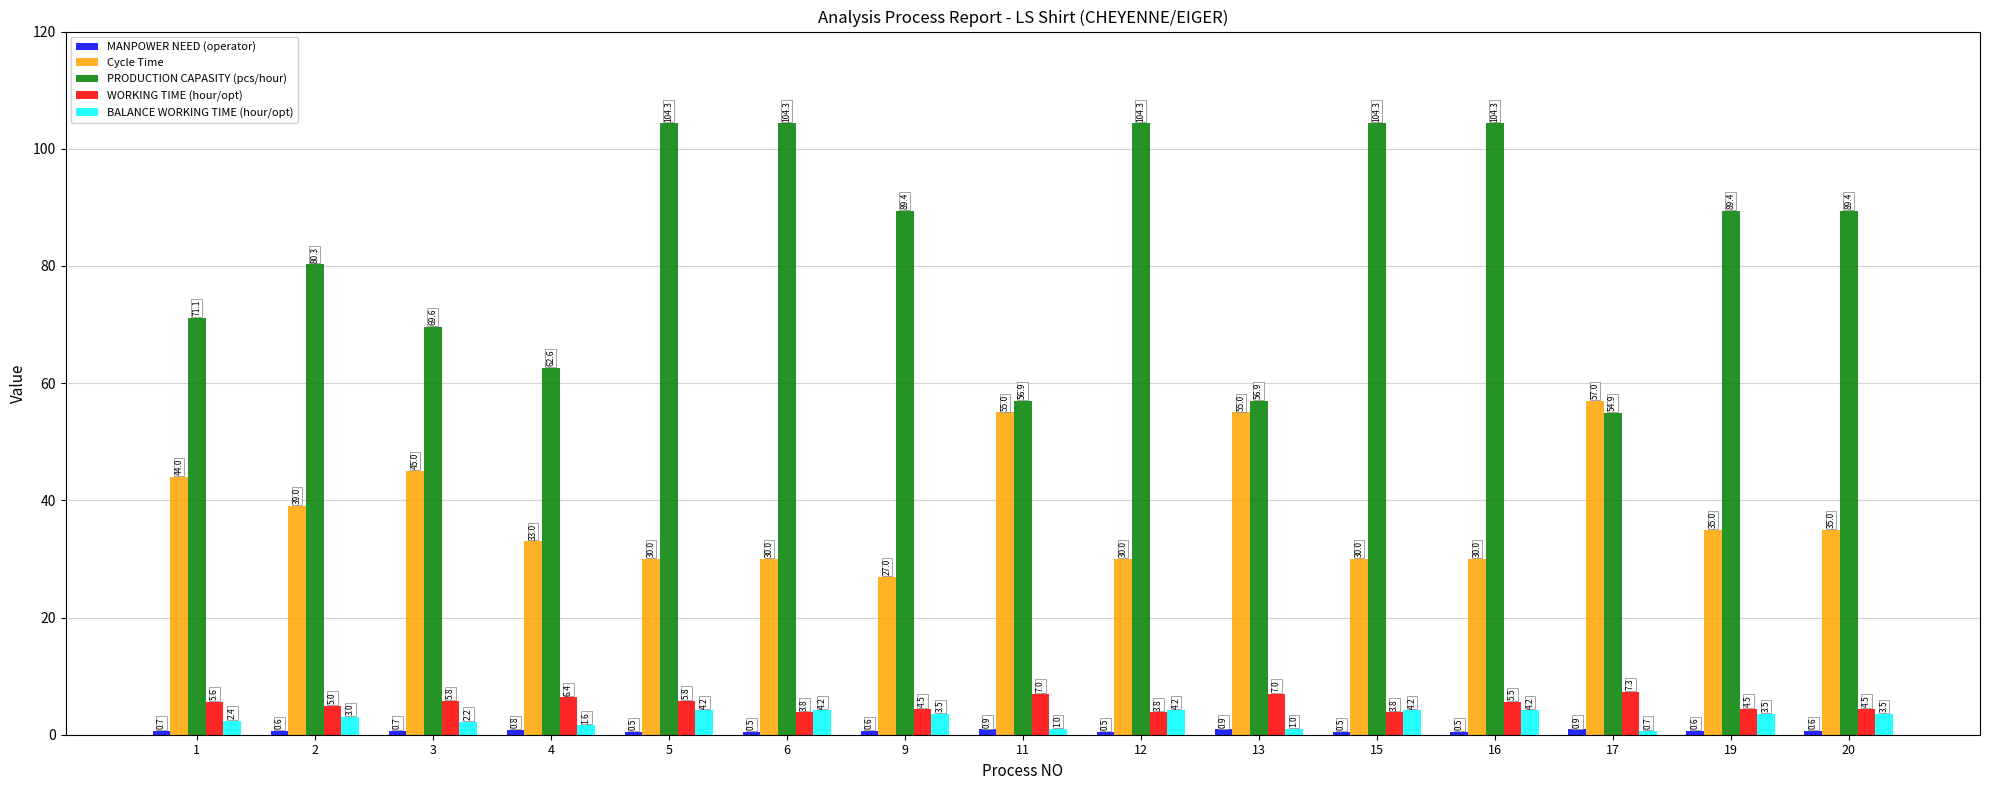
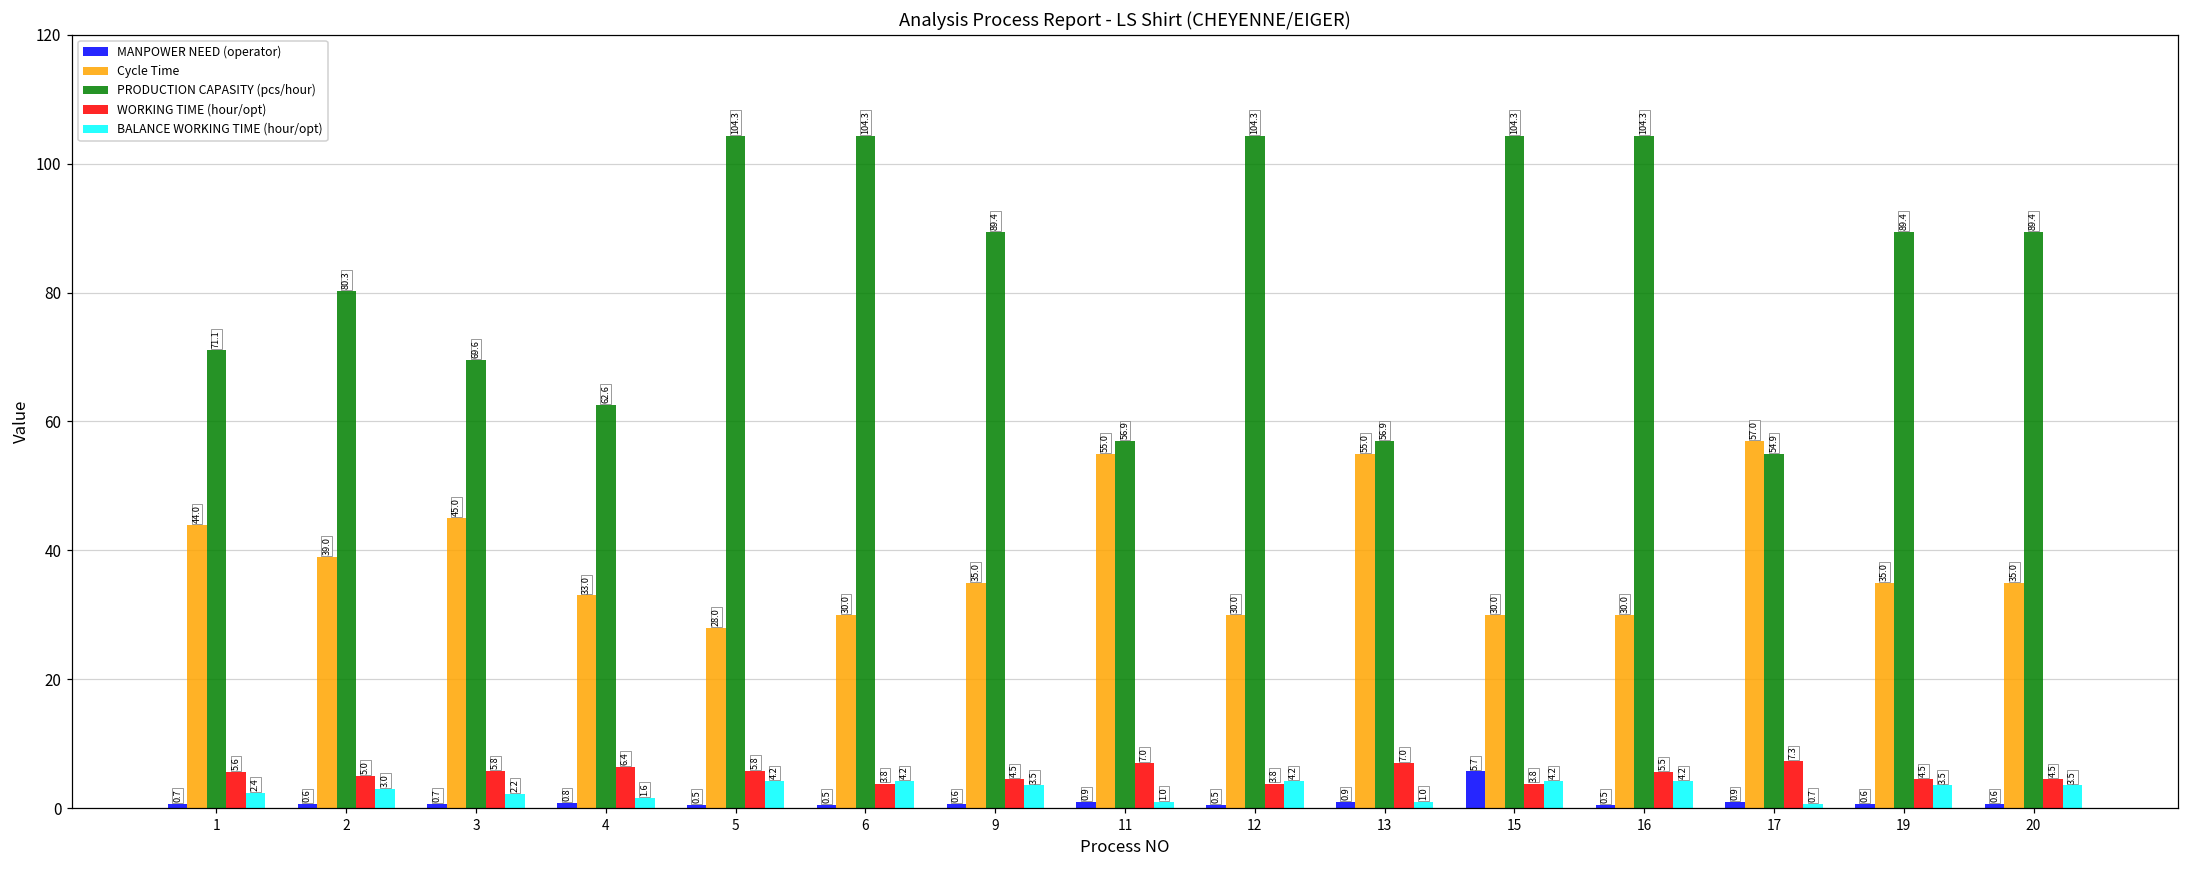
  {
    "MANPOWER NEED (operator)": {
-     "15": 0.5
+     "15": 5.7
    },
    "Cycle Time": {
-     "5": 30.0,
-     "9": 27.0
+     "5": 28.0,
+     "9": 35.0
    }
  }
